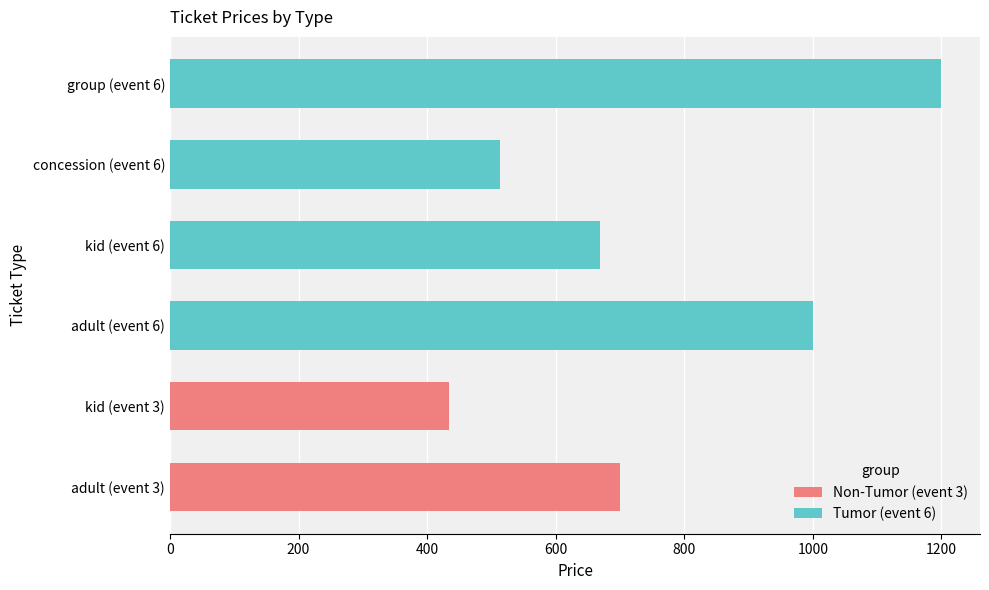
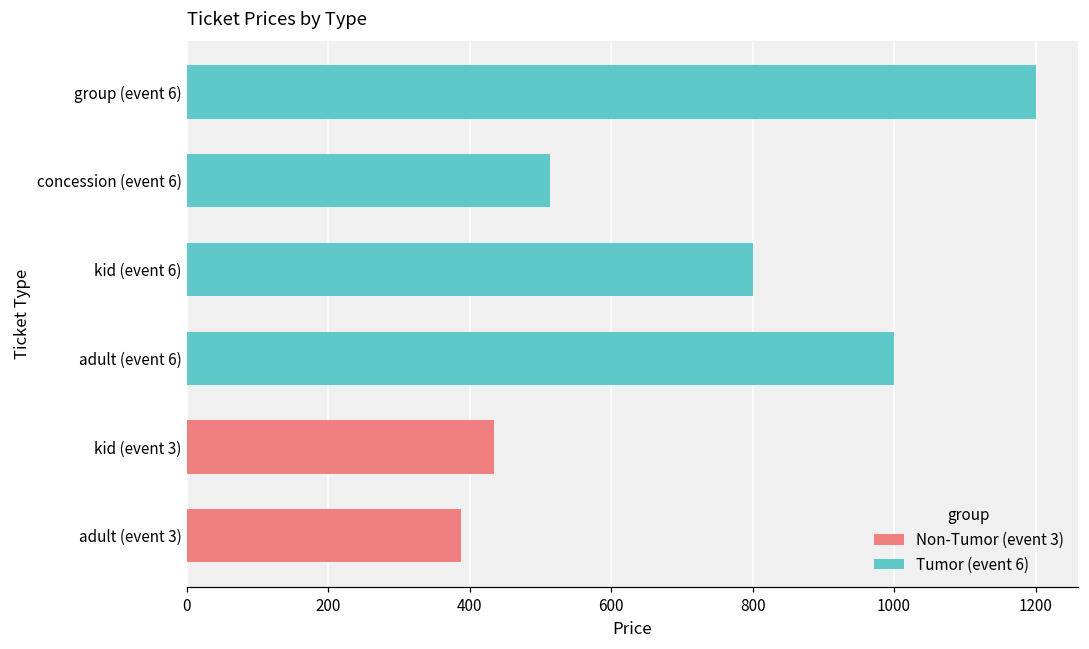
  {
    "group (event 6)": 1200,
    "concession (event 6)": 510,
-   "kid (event 6)": 670,
+   "kid (event 6)": 800,
    "adult (event 6)": 1000,
    "kid (event 3)": 430,
-   "adult (event 3)": 700
+   "adult (event 3)": 390
  }
